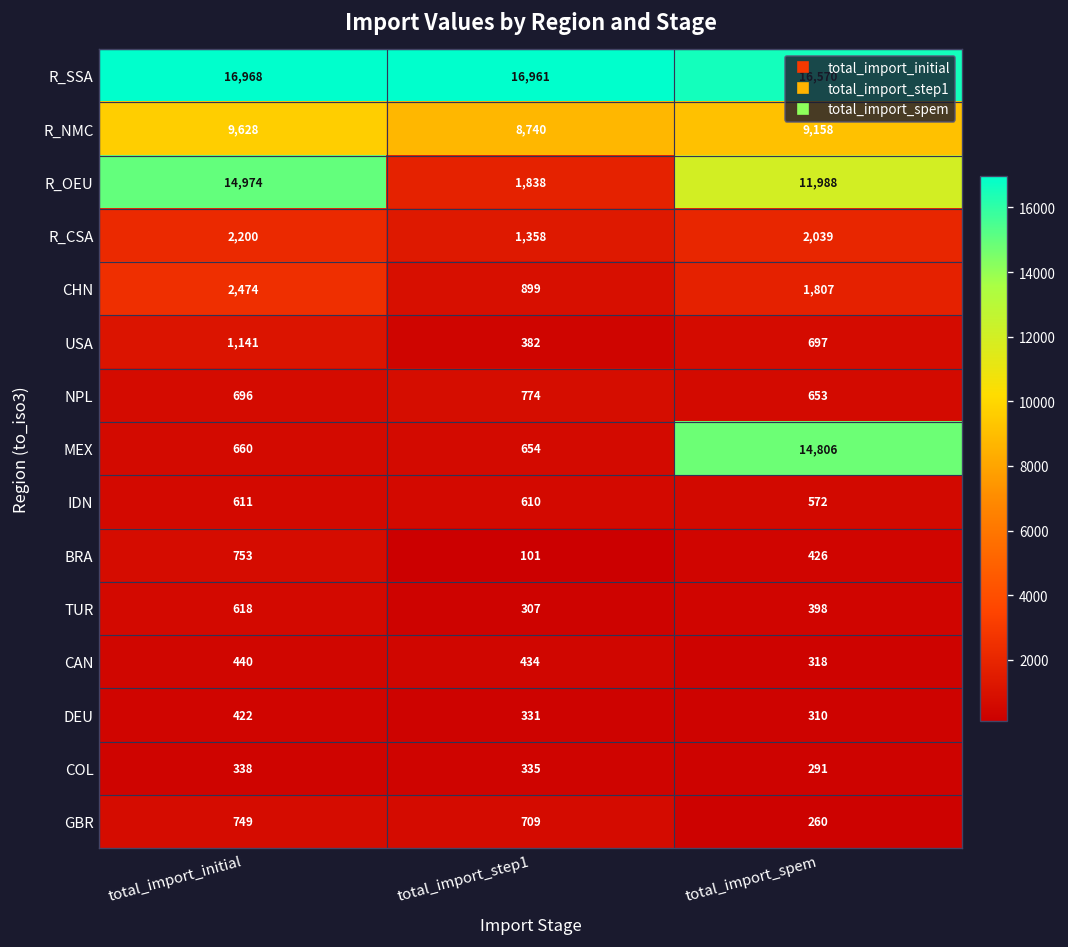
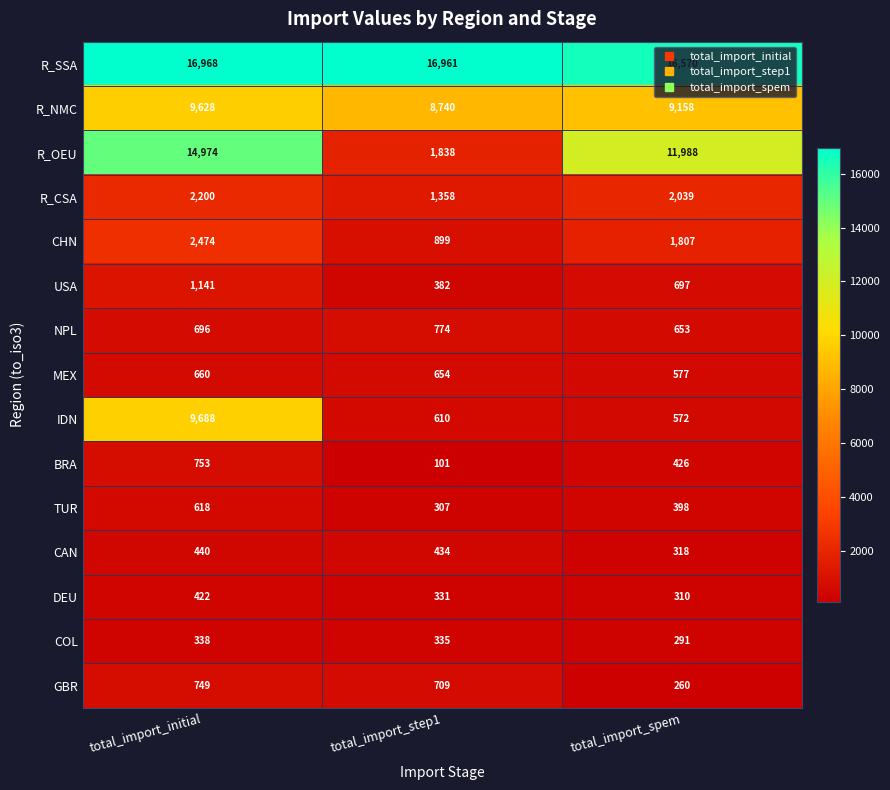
  {
    "R_SSA": {
      "total_import_initial": "16,968",
      "total_import_step1": "16,961"
    },
    "R_NMC": {
      "total_import_initial": "9,628",
      "total_import_step1": "8,740",
      "total_import_spem": "9,158"
    },
    "R_OEU": {
      "total_import_initial": "14,974",
      "total_import_step1": "1,838",
      "total_import_spem": "11,988"
    },
    "R_CSA": {
      "total_import_initial": "2,200",
      "total_import_step1": "1,358",
      "total_import_spem": "2,039"
    },
    "CHN": {
      "total_import_initial": "2,474",
      "total_import_step1": "899",
      "total_import_spem": "1,807"
    },
    "USA": {
      "total_import_initial": "1,141",
      "total_import_step1": "382",
      "total_import_spem": "697"
    },
    "NPL": {
      "total_import_initial": "696",
      "total_import_step1": "774",
      "total_import_spem": "653"
    },
    "MEX": {
      "total_import_initial": "660",
      "total_import_step1": "654",
-     "total_import_spem": "14,806"
+     "total_import_spem": "577"
    },
    "IDN": {
-     "total_import_initial": "611",
+     "total_import_initial": "9,688",
      "total_import_step1": "610",
      "total_import_spem": "572"
    },
    "BRA": {
      "total_import_initial": "753",
      "total_import_step1": "101",
      "total_import_spem": "426"
    },
    "TUR": {
      "total_import_initial": "618",
      "total_import_step1": "307",
      "total_import_spem": "398"
    },
    "CAN": {
      "total_import_initial": "440",
      "total_import_step1": "434",
      "total_import_spem": "318"
    },
    "DEU": {
      "total_import_initial": "422",
      "total_import_step1": "331",
      "total_import_spem": "310"
    },
    "COL": {
      "total_import_initial": "338",
      "total_import_step1": "335",
      "total_import_spem": "291"
    },
    "GBR": {
      "total_import_initial": "749",
      "total_import_step1": "709",
      "total_import_spem": "260"
    }
  }
